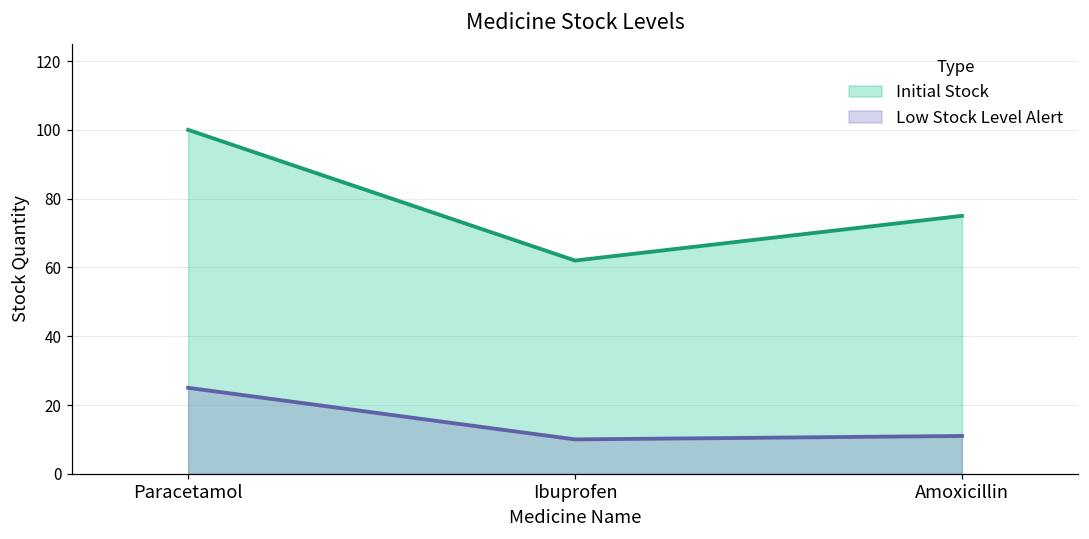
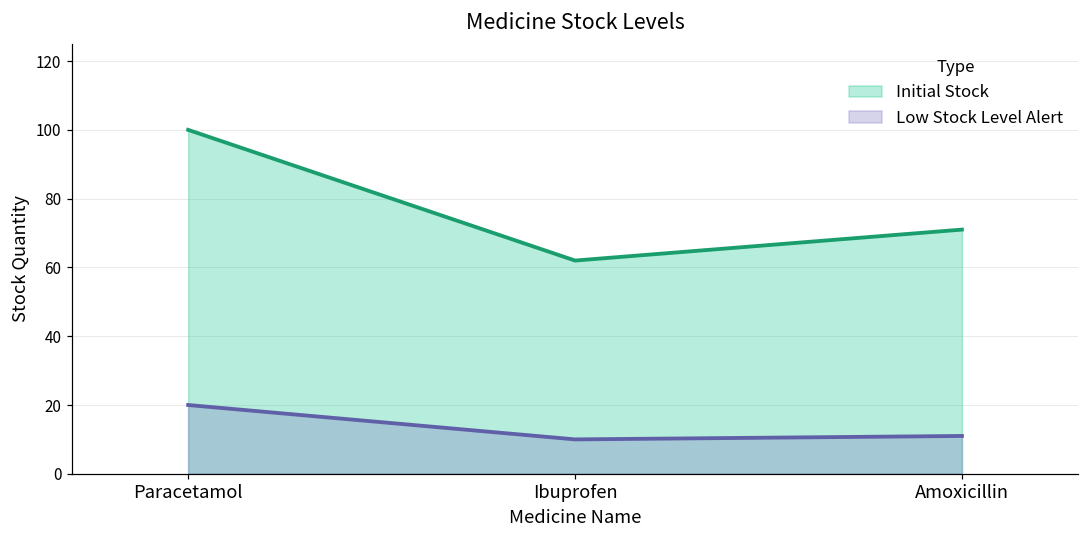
  {
    "Initial Stock": {
      "Paracetamol": 100,
      "Ibuprofen": 62,
-     "Amoxicillin": 75
+     "Amoxicillin": 71
    },
    "Low Stock Level Alert": {
-     "Paracetamol": 25,
+     "Paracetamol": 20,
      "Ibuprofen": 10,
      "Amoxicillin": 11
    }
  }
